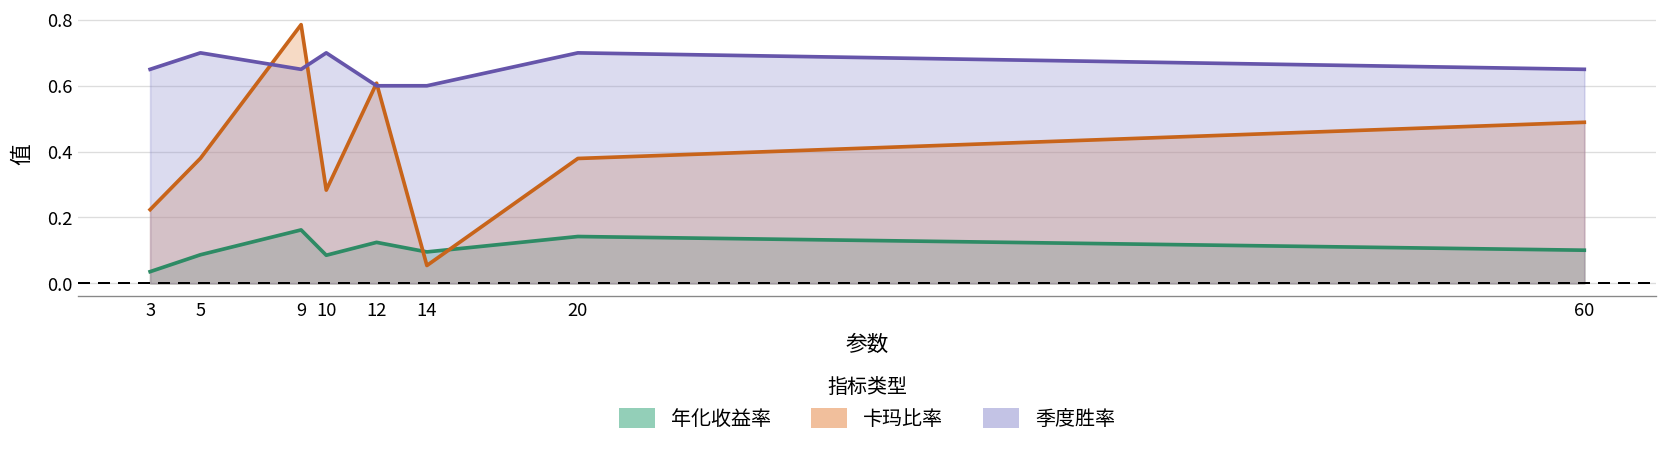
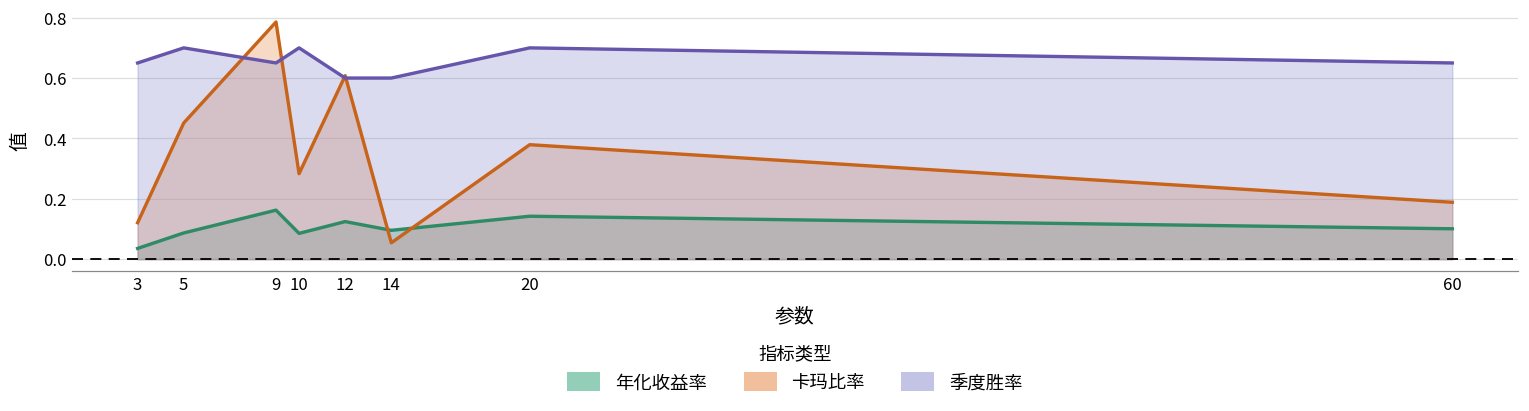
  {
    "卡玛比率": {
-     "3": 0.22,
-     "5": 0.38,
+     "3": 0.12,
+     "5": 0.45,
      "9": 0.79,
      "10": 0.28,
      "14": 0.05,
      "20": 0.38,
-     "60": 0.49
+     "60": 0.19
    }
  }
